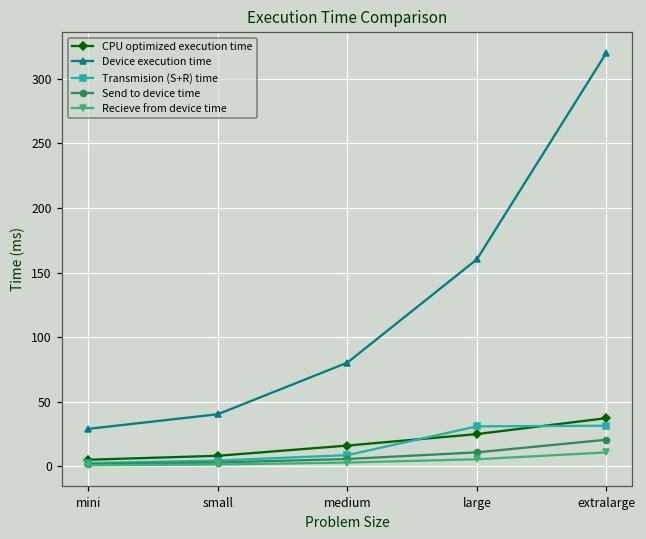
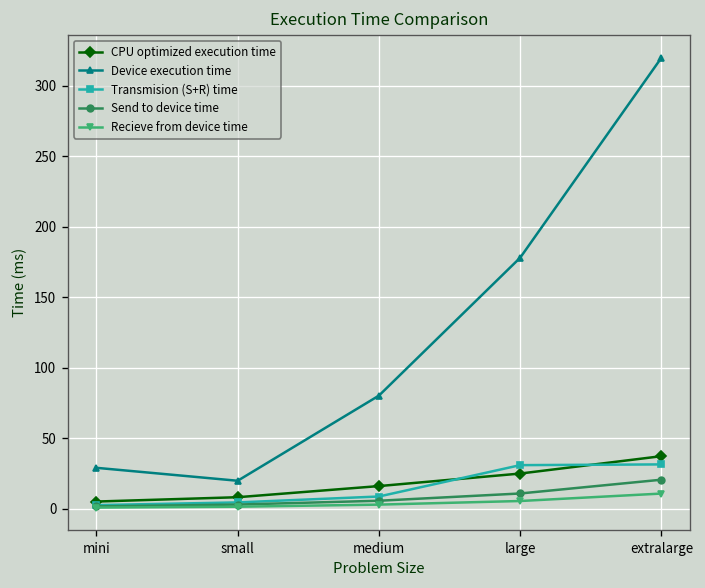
  {
    "CPU optimized execution time": {
      "mini": 5,
      "small": 8,
      "medium": 16,
      "large": 25,
      "extralarge": 37
    },
    "Device execution time": {
      "mini": 29,
-     "small": 40,
+     "small": 20,
      "medium": 80,
-     "large": 160,
+     "large": 178,
      "extralarge": 320
    },
    "Transmision (S+R) time": {
      "medium": 9,
      "large": 31,
      "extralarge": 32
    }
  }
